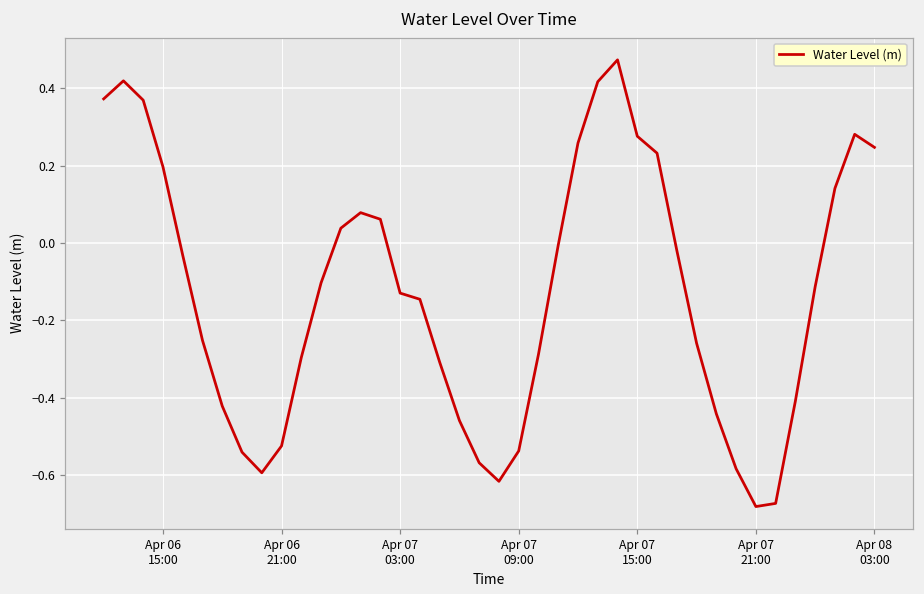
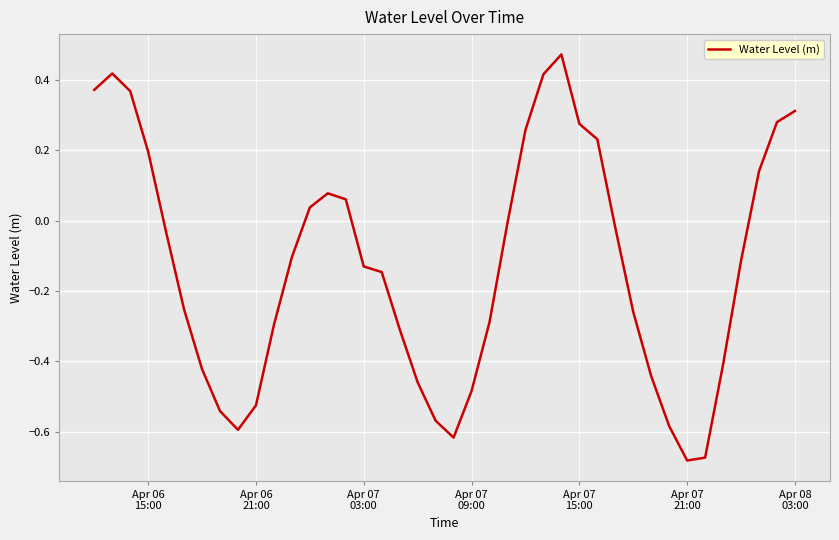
  {
    "Apr 06 15:00": 0.20,
    "Apr 06 21:00": -0.52,
    "Apr 07 03:00": -0.13,
-   "Apr 07 09:00": -0.54,
+   "Apr 07 09:00": -0.48,
    "Apr 07 15:00": 0.28,
    "Apr 07 21:00": -0.68,
-   "Apr 08 03:00": 0.25
+   "Apr 08 03:00": 0.31
  }
